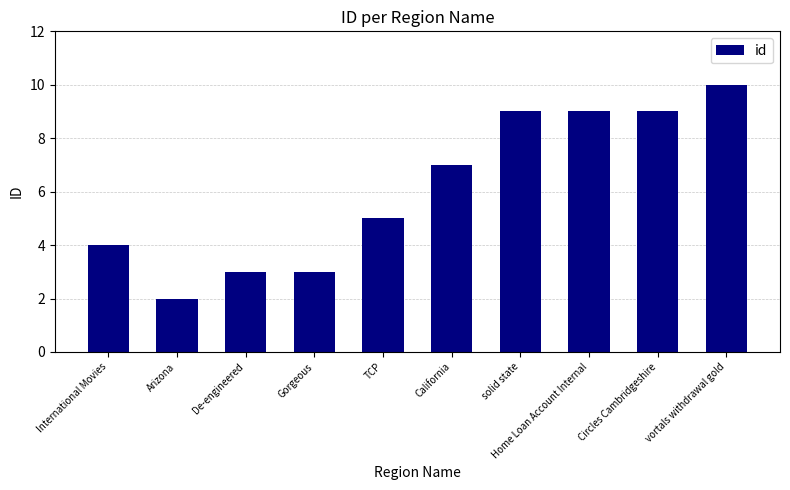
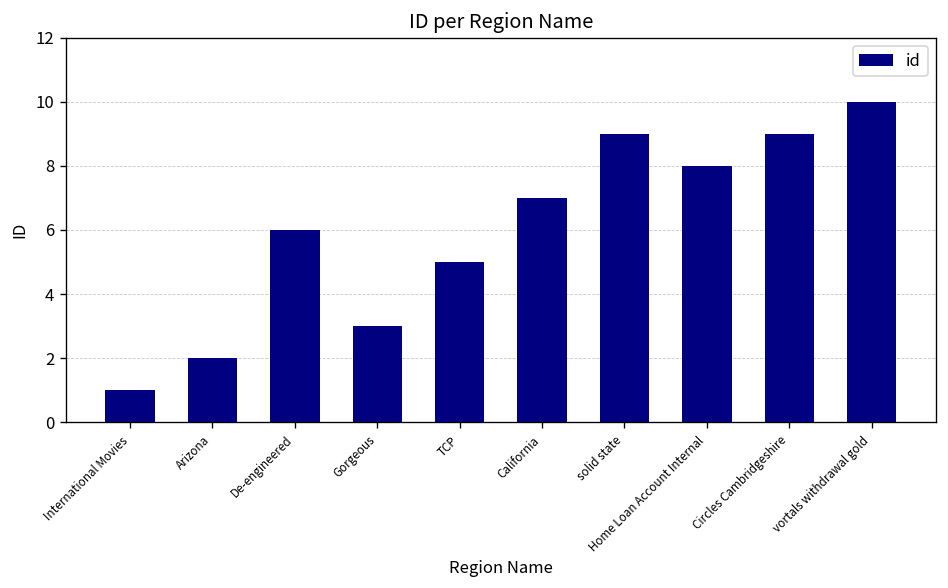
  {
-   "International Movies": 4,
+   "International Movies": 1,
    "Arizona": 2,
-   "De-engineered": 3,
+   "De-engineered": 6,
    "Gorgeous": 3,
    "TCP": 5,
    "California": 7,
    "solid state": 9,
-   "Home Loan Account Internal": 9,
+   "Home Loan Account Internal": 8,
    "Circles Cambridgeshire": 9,
    "vortals withdrawal gold": 10
  }
